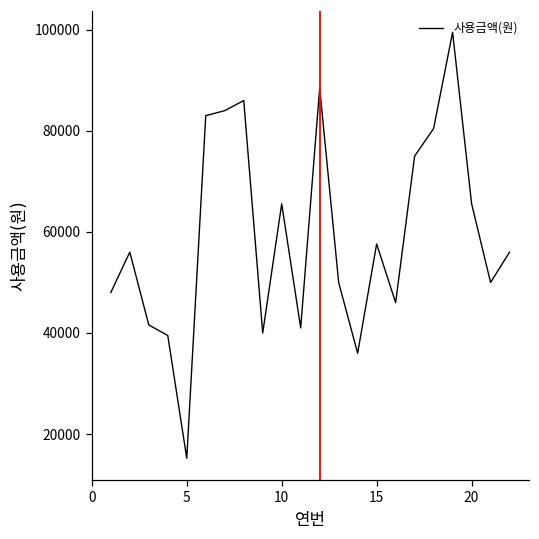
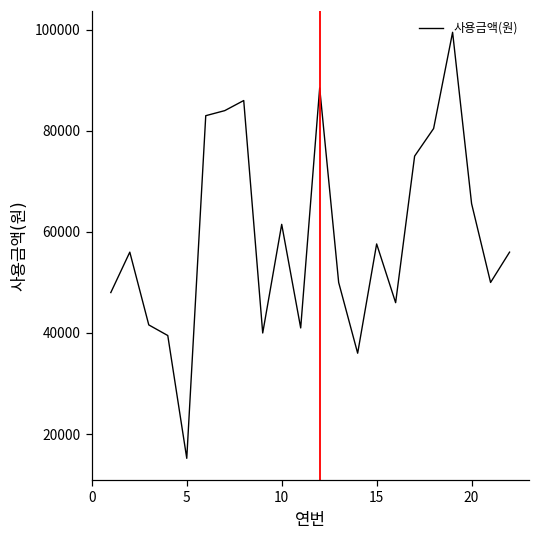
  {
    "5": 15000,
-   "10": 66000,
+   "10": 62000,
    "15": 58000,
    "20": 66000
  }
